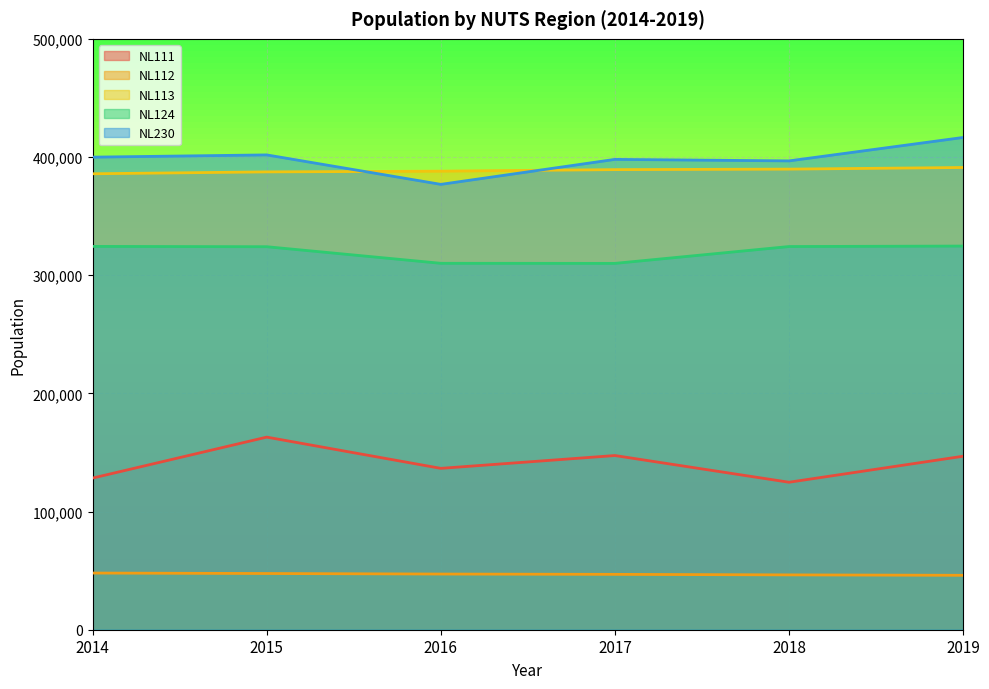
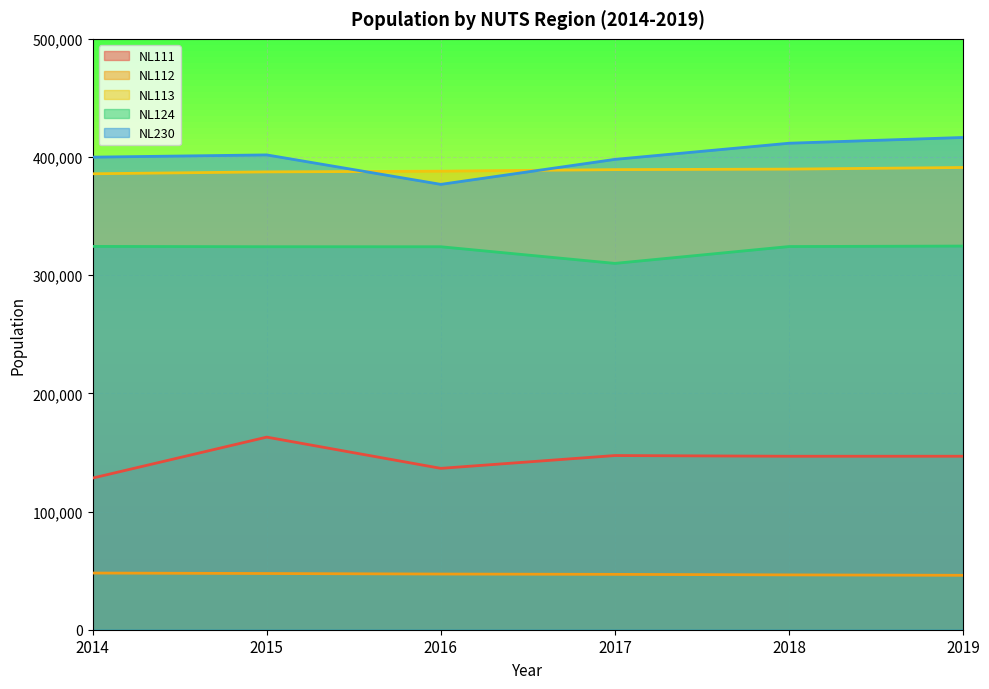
  {
    "NL111": {
      "2014": "128,000",
      "2015": "163,000",
      "2016": "137,000",
      "2017": "147,000",
-     "2018": "125,000",
+     "2018": "147,000",
      "2019": "147,000"
    },
    "NL124": {
      "2014": "324,000",
      "2015": "324,000",
-     "2016": "310,000",
+     "2016": "324,000",
      "2017": "310,000",
      "2018": "324,000",
      "2019": "325,000"
    },
    "NL230": {
      "2014": "400,000",
      "2015": "402,000",
      "2016": "377,000",
      "2017": "398,000",
-     "2018": "397,000",
+     "2018": "412,000",
      "2019": "417,000"
    }
  }
